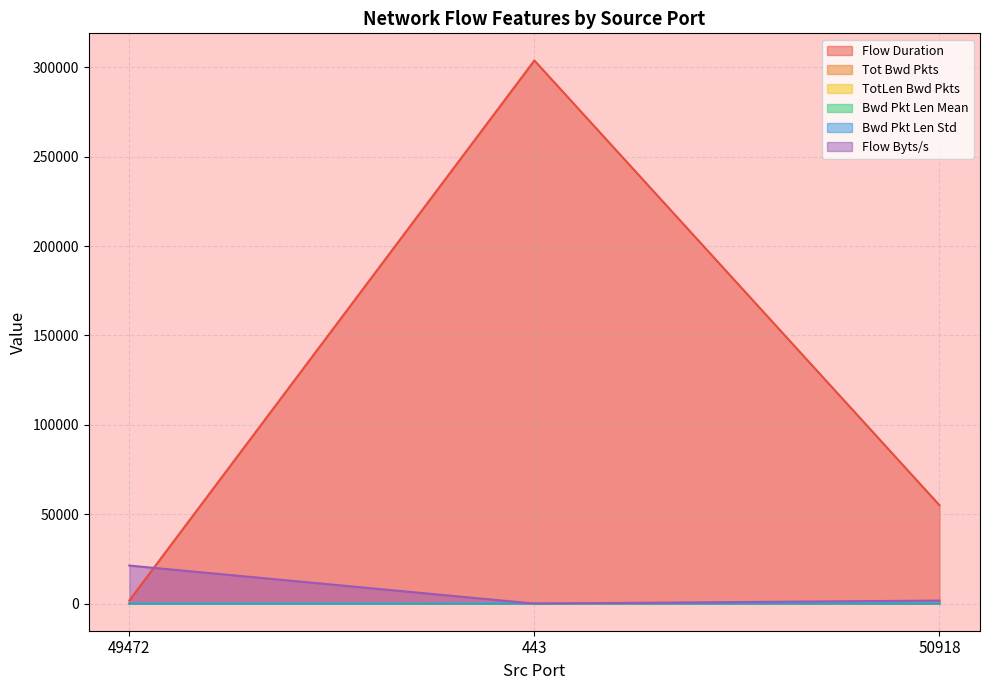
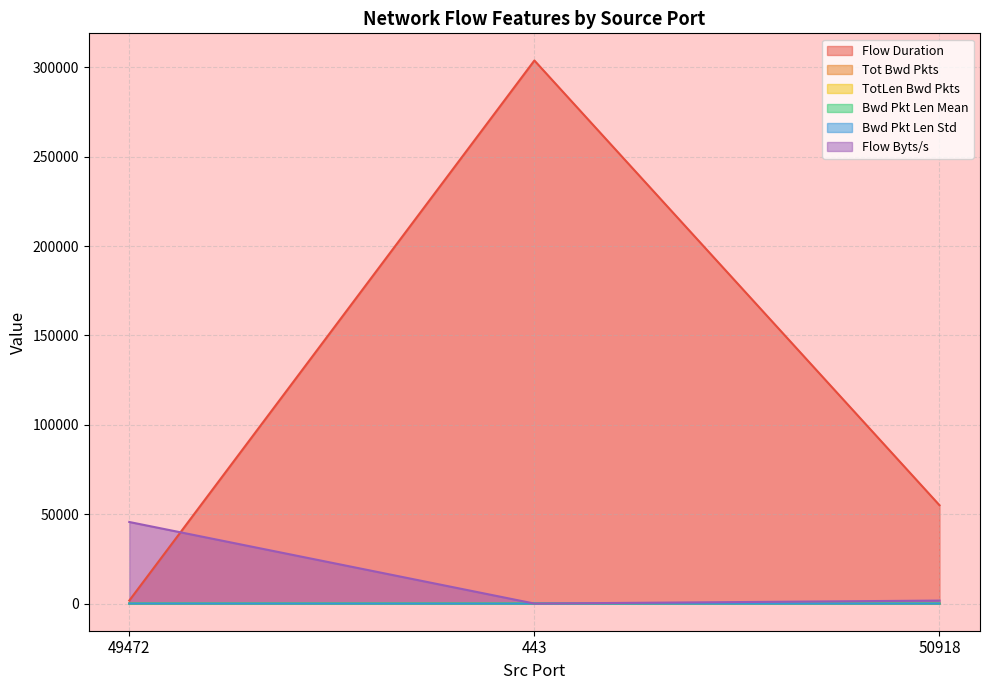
  {
    "Flow Duration": {
      "49472": 2000,
      "443": 304000,
      "50918": 55000
    },
    "Flow Byts/s": {
-     "49472": 21000,
+     "49472": 46000,
      "50918": 2000
    }
  }
